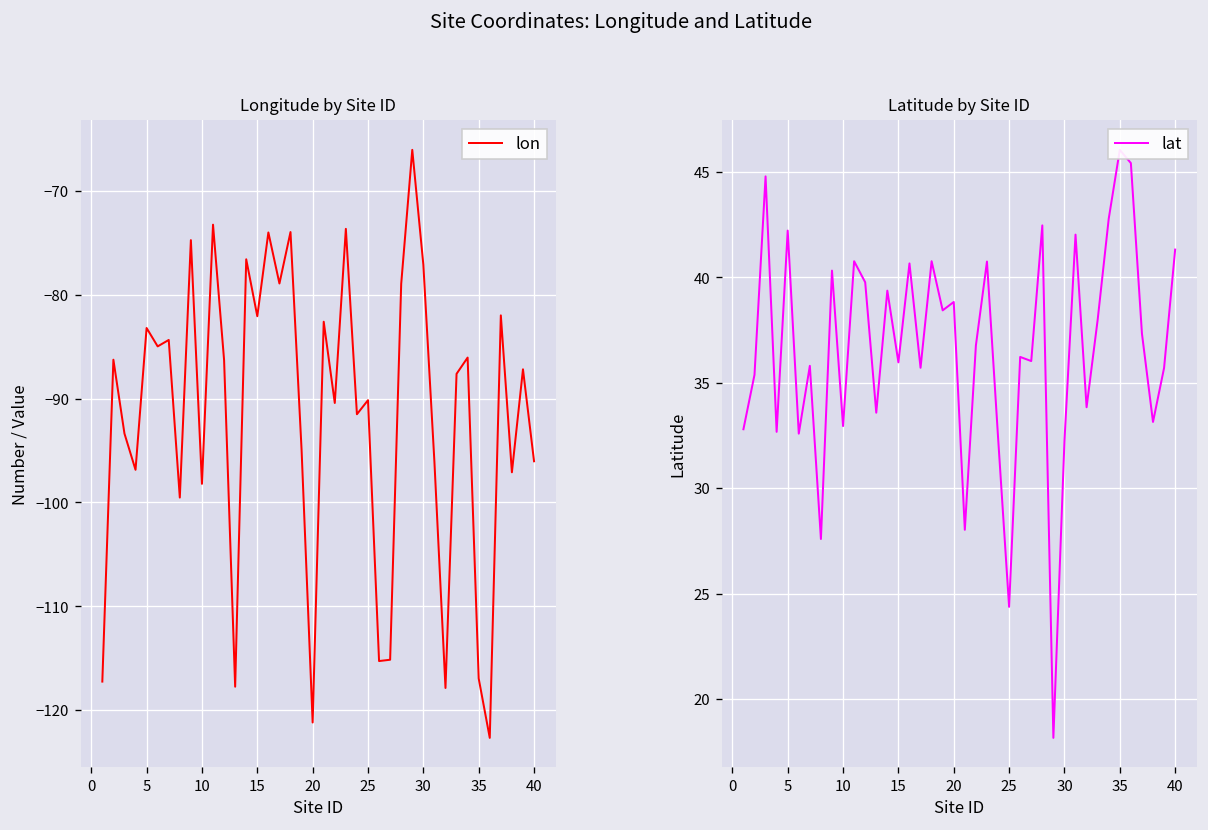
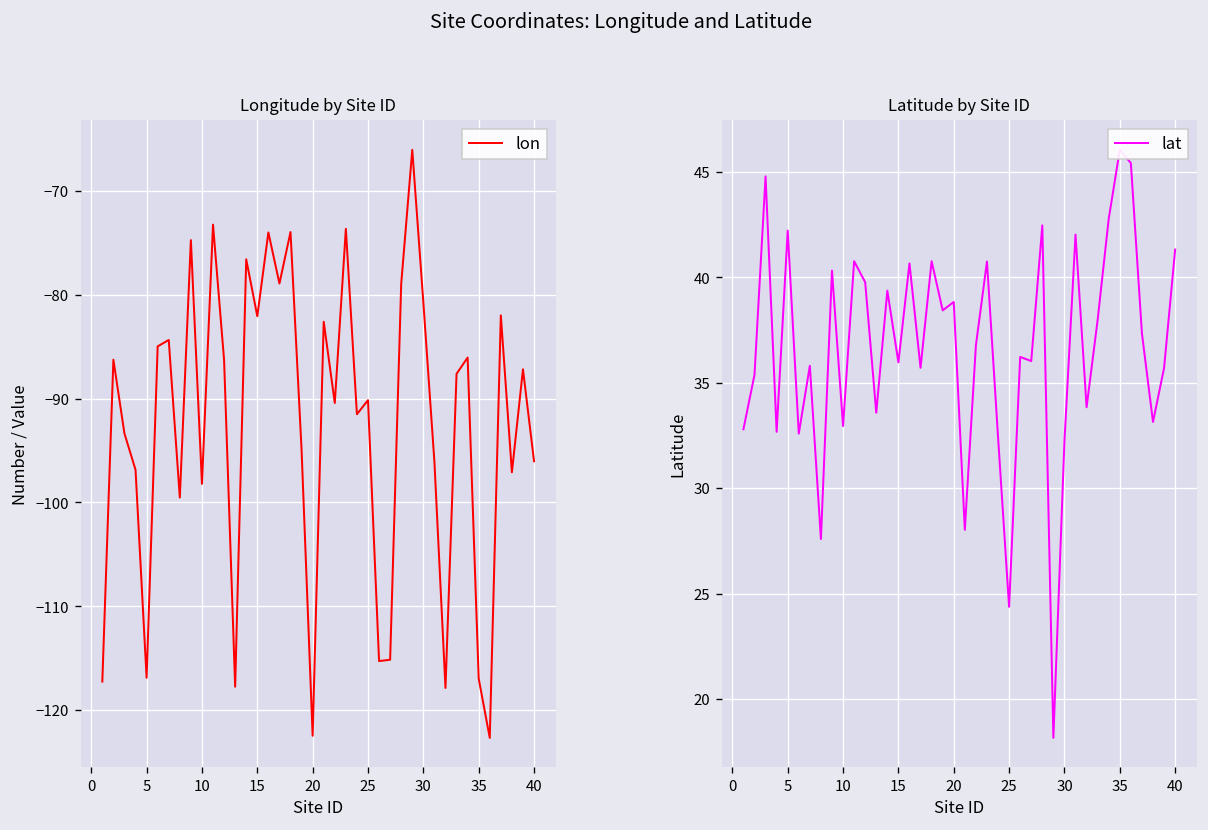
  {
    "Longitude by Site ID": {
-     "5": -83,
+     "5": -117,
      "10": -98,
      "15": -82,
-     "20": -121,
+     "20": -122,
      "25": -90,
-     "30": -77,
+     "30": -81,
      "35": -117,
      "40": -96
    },
    "Latitude by Site ID": {
      "5": 42.2,
      "10": 33.0,
      "15": 36.0,
      "20": 38.8,
      "25": 24.4,
      "30": 32.2,
      "40": 41.3
    }
  }
